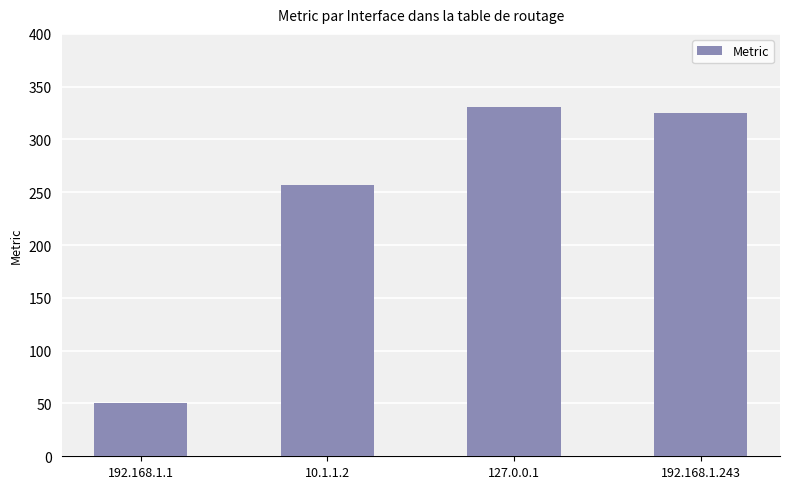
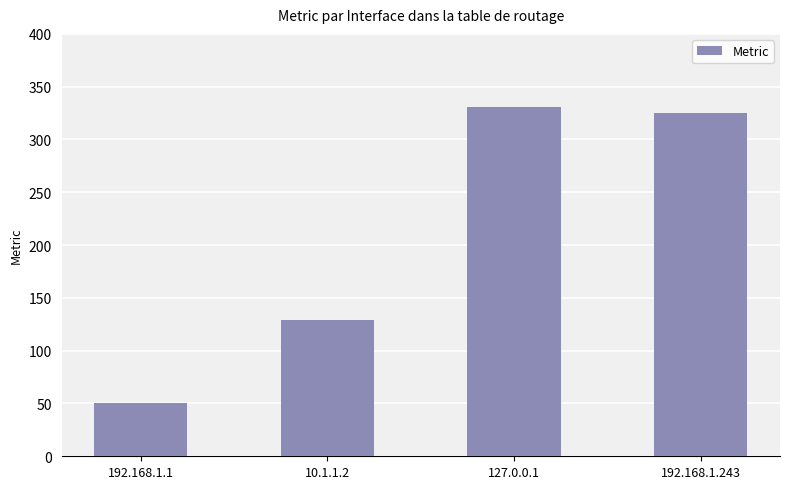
  {
    "192.168.1.1": 50,
-   "10.1.1.2": 257,
+   "10.1.1.2": 129,
    "127.0.0.1": 331,
    "192.168.1.243": 325
  }
